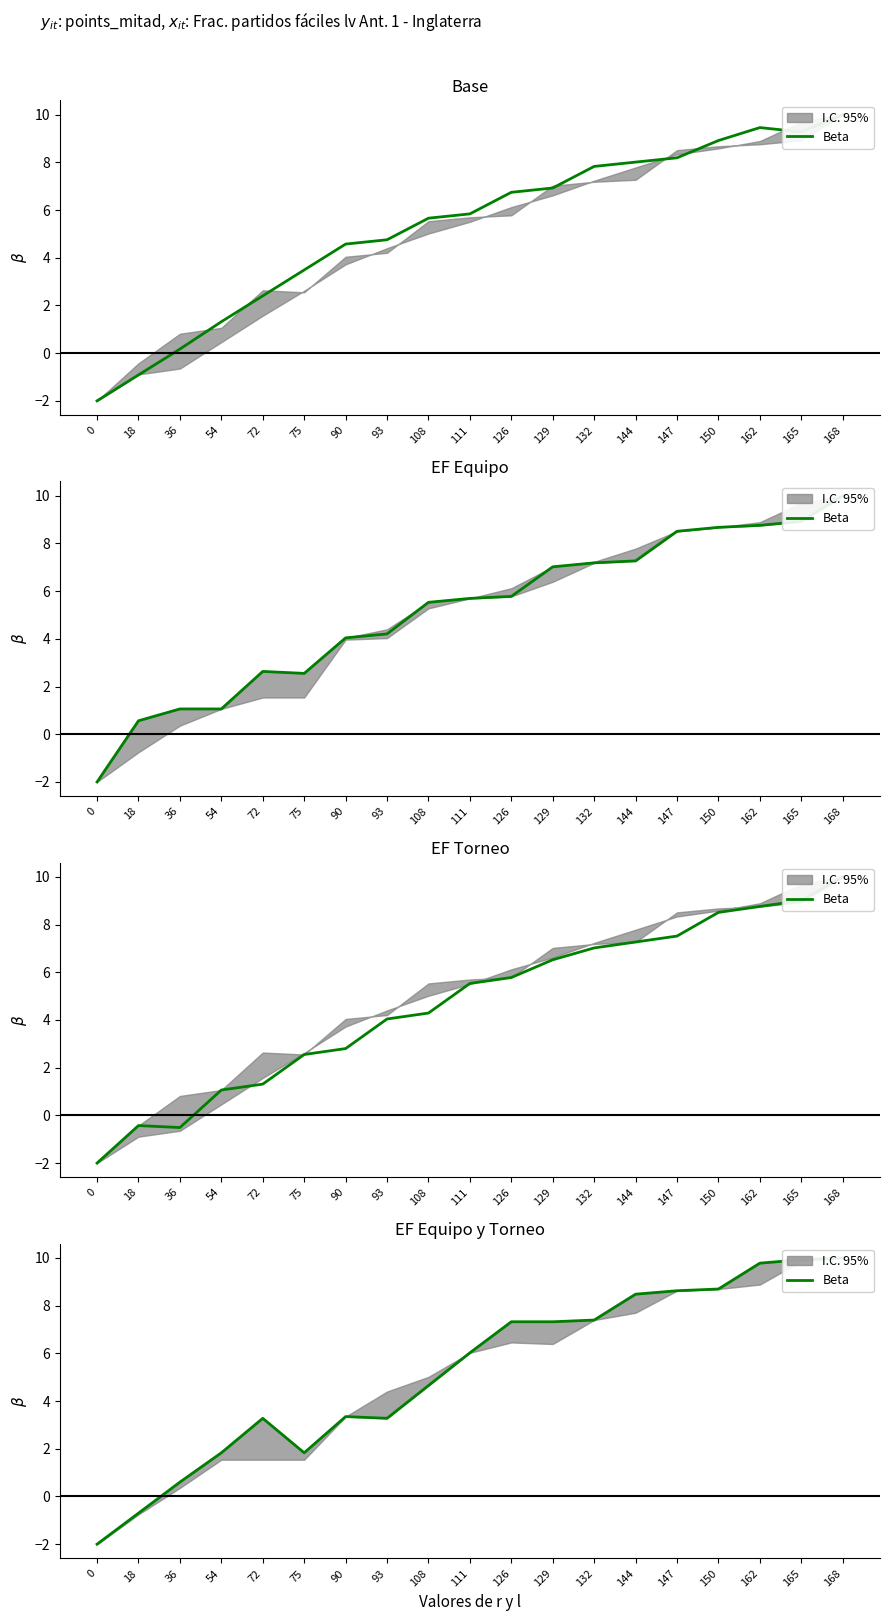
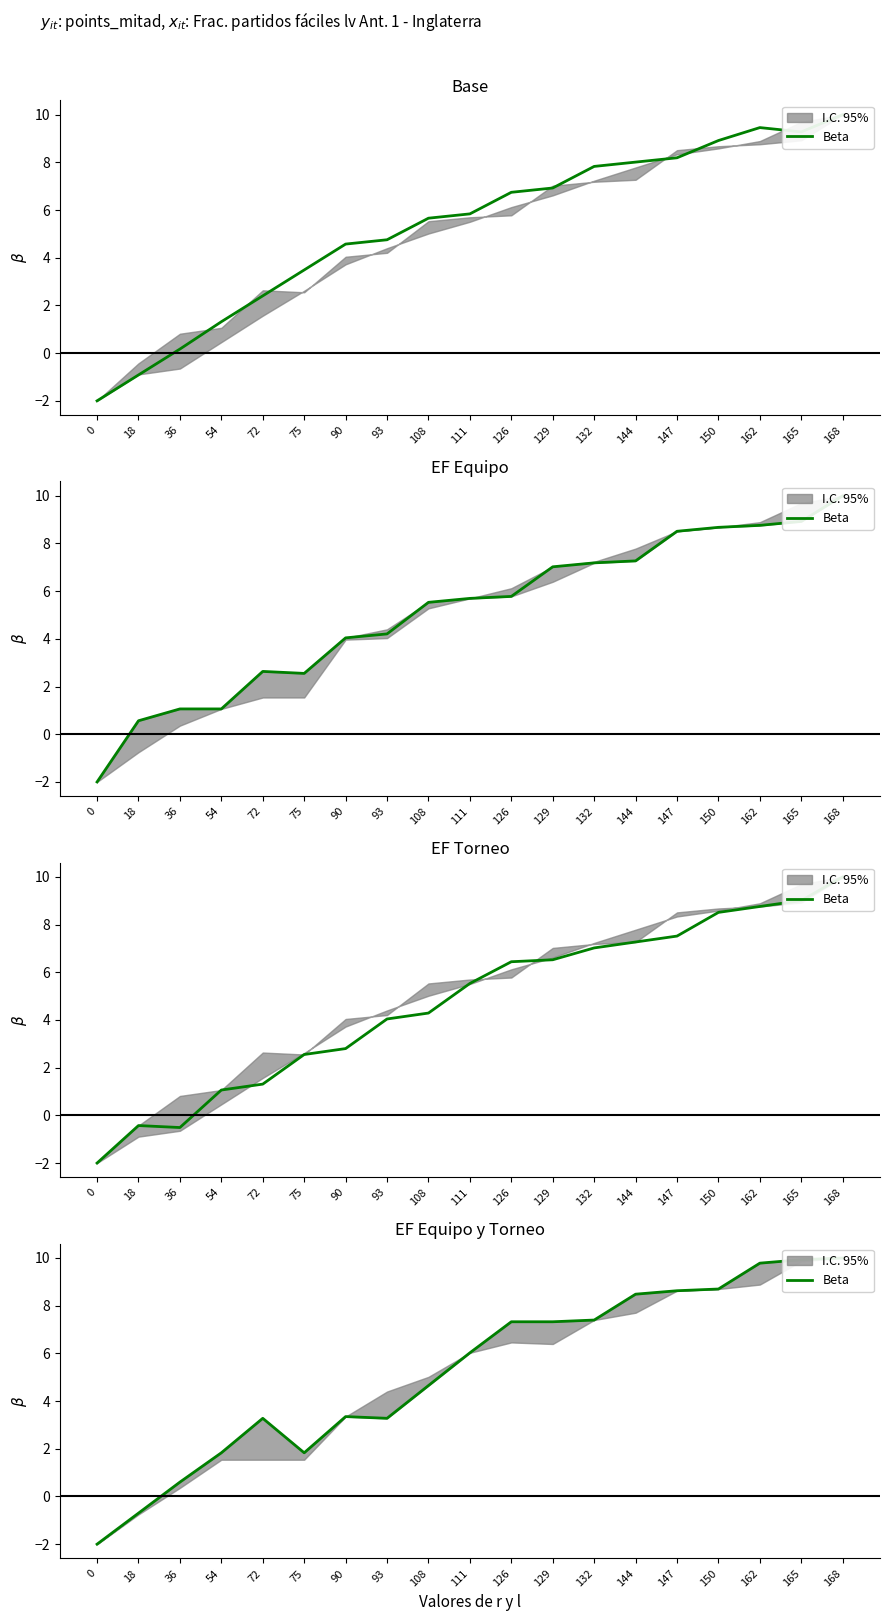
  {
    "Base": {
      "Beta": {
        "18": -0.9,
        "36": 0.2,
        "54": 1.3,
        "72": 2.4,
        "75": 3.5,
        "90": 4.6,
        "93": 4.8,
        "108": 5.7,
        "111": 5.8,
        "126": 6.7,
        "132": 7.8,
        "144": 8.0,
        "147": 8.2,
        "150": 8.9,
        "162": 9.5
      }
    },
    "EF Equipo": {
      "Beta": {
        "93": 4.2,
        "126": 5.8,
        "144": 7.3,
        "162": 8.8
      }
    },
    "EF Torneo": {
      "Beta": {
        "36": -0.5,
        "72": 1.3,
        "90": 2.8,
        "93": 4.0,
        "108": 4.3,
        "111": 5.5,
-       "126": 5.8,
+       "126": 6.4,
        "129": 6.5,
        "132": 7.0,
        "144": 7.3,
        "147": 7.5,
        "150": 8.5,
        "162": 8.8
      }
    },
    "EF Equipo y Torneo": {
      "Beta": {
        "93": 3.3,
        "108": 4.7
      }
    }
  }
